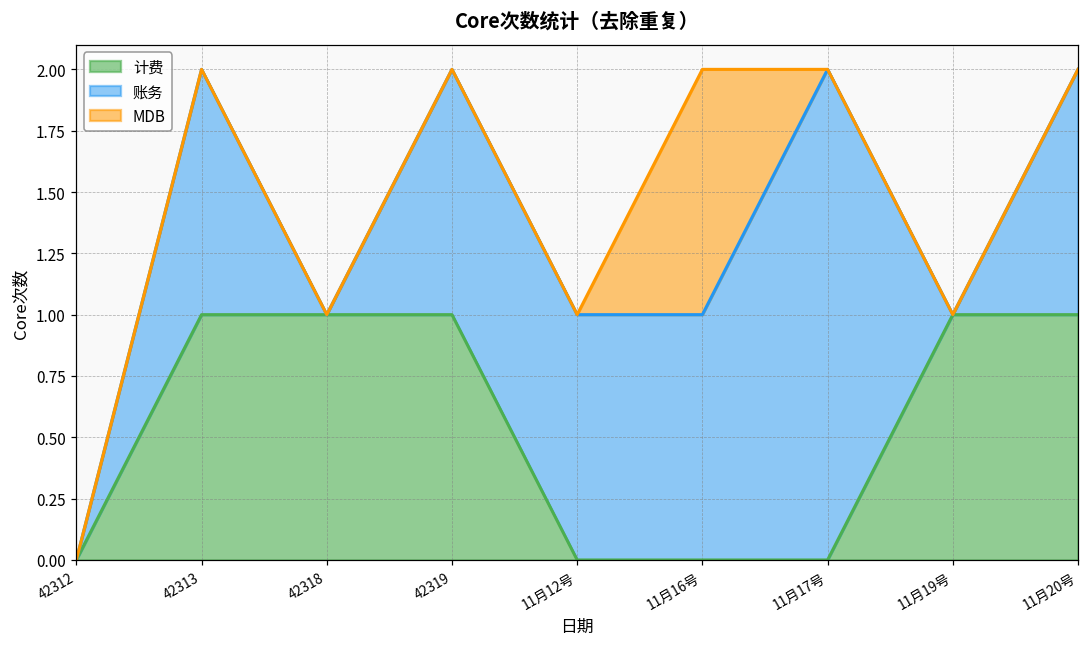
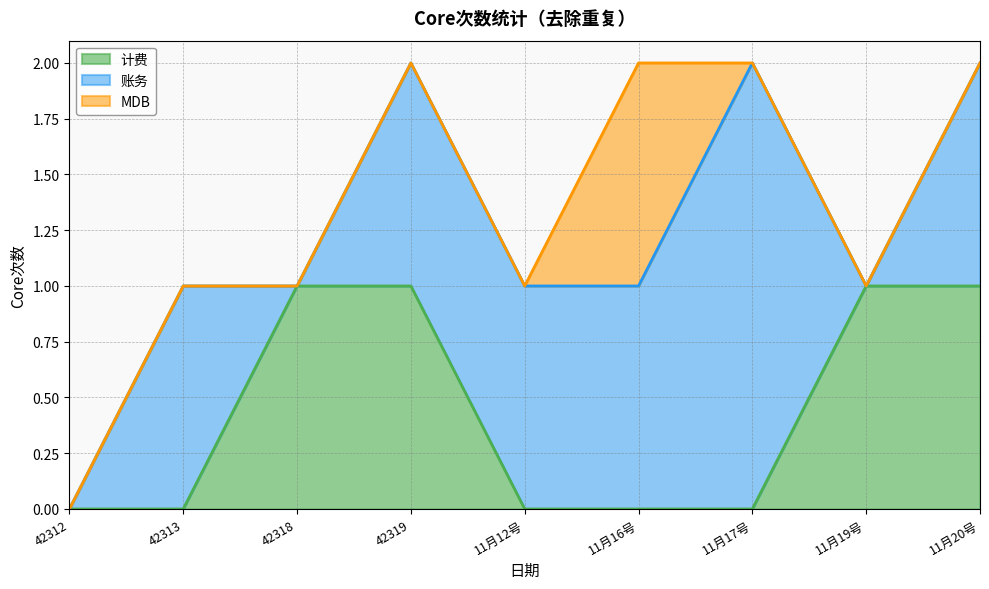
  {
    "计费": {
-     "42313": 1,
+     "42313": 0,
      "42319": 1,
      "11月12号": 0,
      "11月16号": 0,
      "11月17号": 0,
      "11月20号": 1
    },
    "账务": {
      "11月16号": 1
    },
    "MDB": {
      "11月16号": 2
    }
  }
